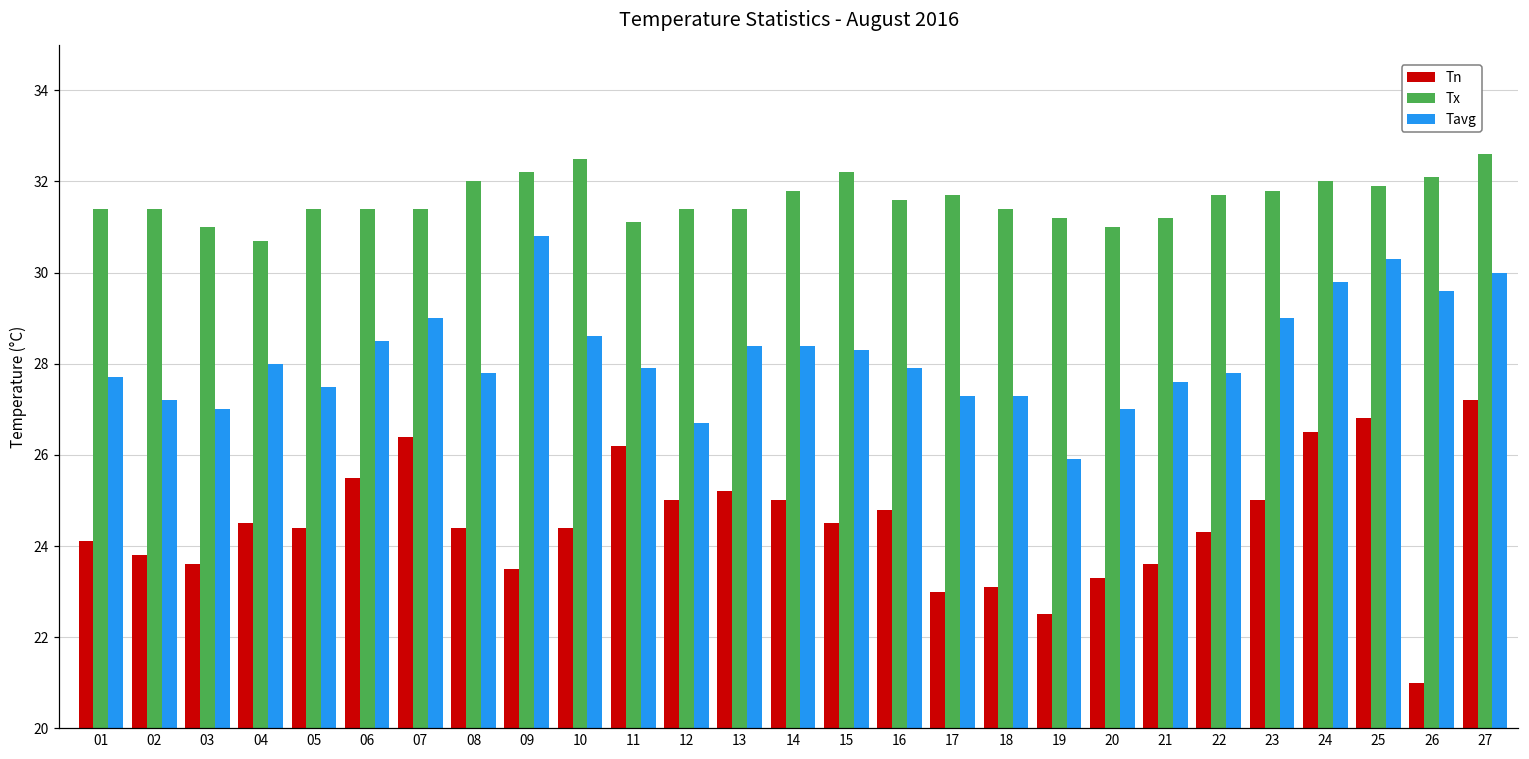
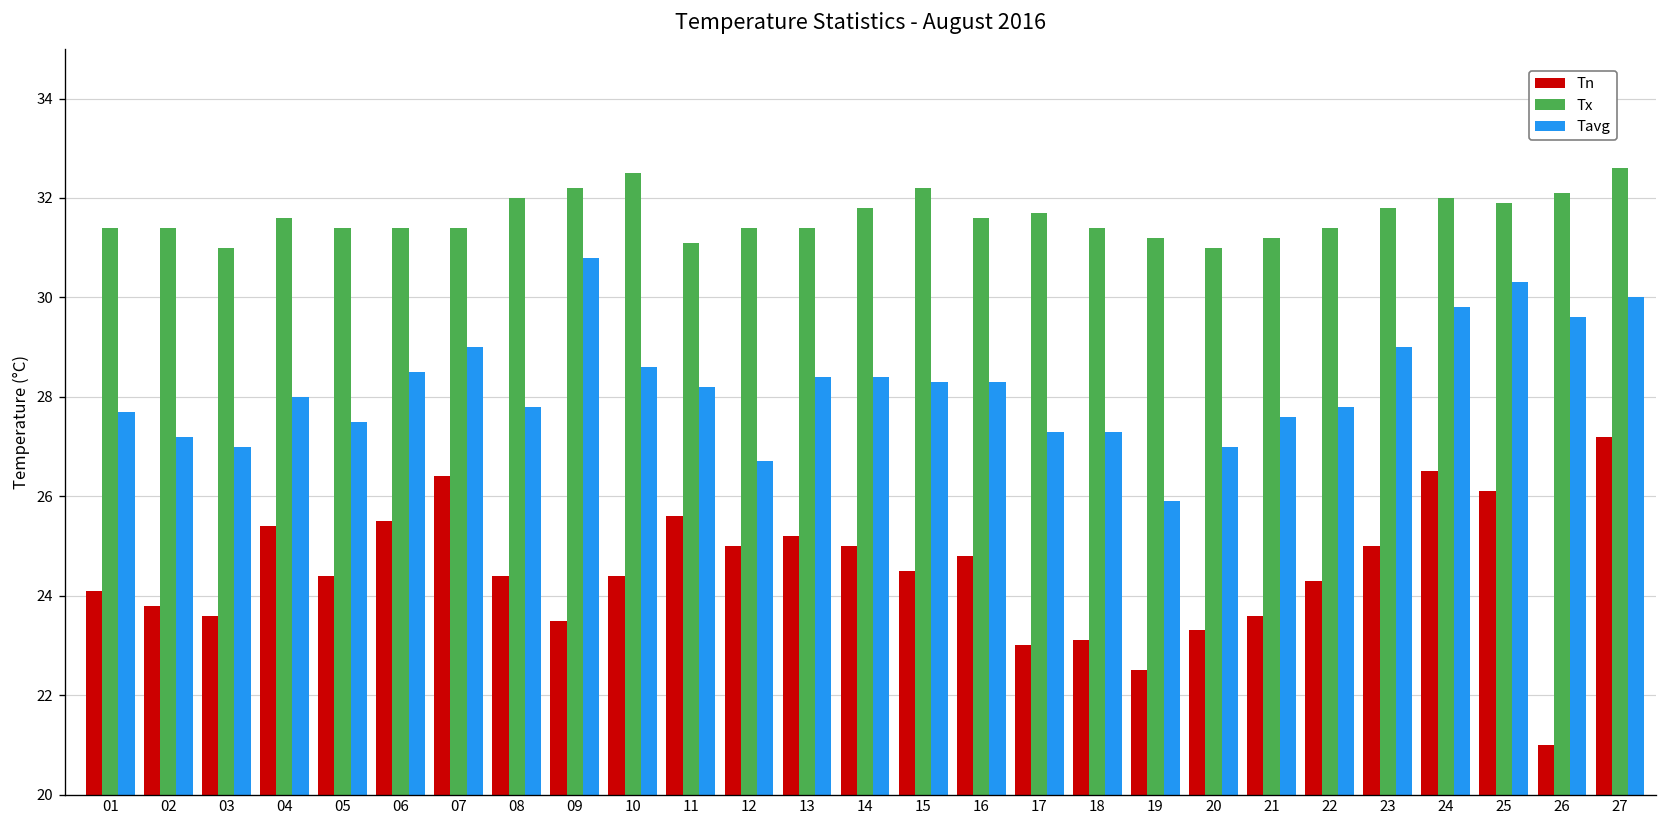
  {
    "Tn": {
      "01": 24.1,
      "02": 23.8,
      "03": 23.6,
-     "04": 24.5,
+     "04": 25.4,
      "05": 24.4,
      "06": 25.5,
      "07": 26.4,
      "08": 24.4,
      "09": 23.5,
      "10": 24.4,
-     "11": 26.2,
+     "11": 25.6,
      "12": 25.0,
      "13": 25.2,
      "14": 25.0,
      "15": 24.5,
      "16": 24.8,
      "17": 23.0,
      "18": 23.1,
      "19": 22.5,
      "20": 23.3,
      "21": 23.6,
      "22": 24.3,
      "23": 25.0,
      "24": 26.5,
-     "25": 26.8,
+     "25": 26.1,
      "26": 21.0,
      "27": 27.2
    },
    "Tx": {
      "01": 31.4,
      "02": 31.4,
      "03": 31.0,
-     "04": 30.7,
+     "04": 31.6,
      "05": 31.4,
      "06": 31.4,
      "07": 31.4,
      "08": 32.0,
      "09": 32.2,
      "10": 32.5,
      "11": 31.1,
      "12": 31.4,
      "13": 31.4,
      "14": 31.8,
      "15": 32.2,
      "16": 31.6,
      "17": 31.7,
      "18": 31.4,
      "19": 31.2,
      "20": 31.0,
      "21": 31.2,
-     "22": 31.7,
+     "22": 31.4,
      "23": 31.8,
      "24": 32.0,
      "25": 31.9,
      "26": 32.1,
      "27": 32.6
    },
    "Tavg": {
      "01": 27.7,
      "02": 27.2,
      "03": 27.0,
      "04": 28.0,
      "05": 27.5,
      "06": 28.5,
      "07": 29.0,
      "08": 27.8,
      "09": 30.8,
      "10": 28.6,
-     "11": 27.9,
+     "11": 28.2,
      "12": 26.7,
      "13": 28.4,
      "14": 28.4,
      "15": 28.3,
-     "16": 27.9,
+     "16": 28.3,
      "17": 27.3,
      "18": 27.3,
      "19": 25.9,
      "20": 27.0,
      "21": 27.6,
      "22": 27.8,
      "23": 29.0,
      "24": 29.8,
      "25": 30.3,
      "26": 29.6,
      "27": 30.0
    }
  }
